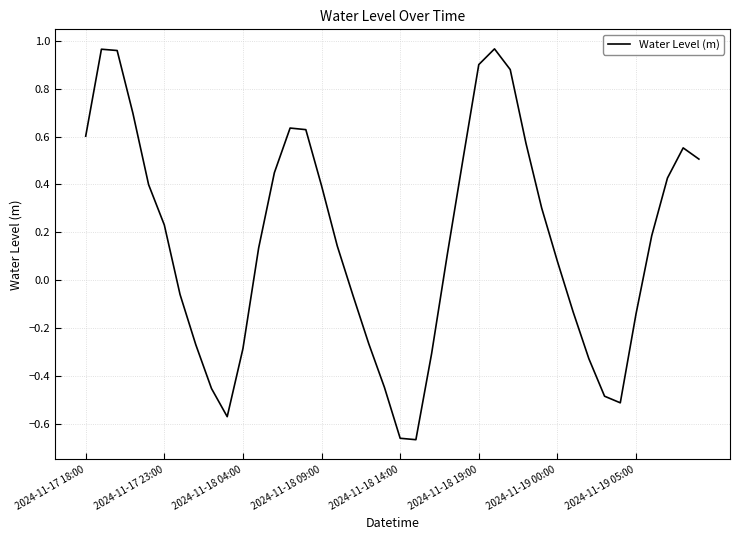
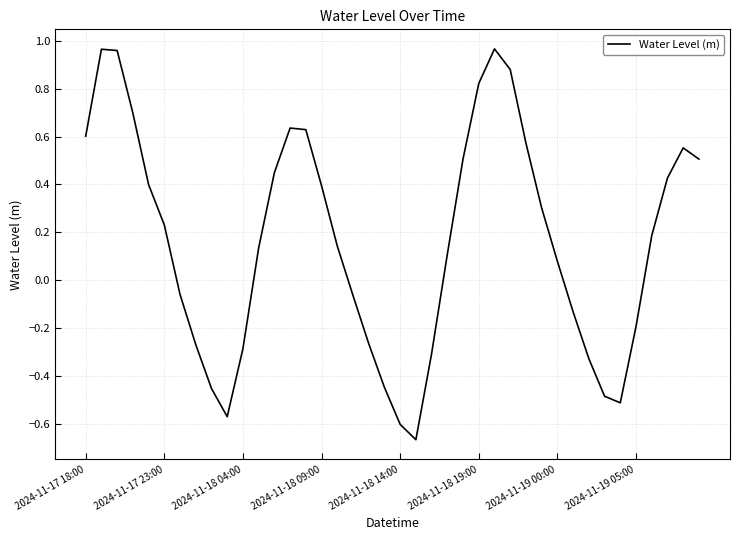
  {
    "2024-11-17 18:00": 0.60,
    "2024-11-17 23:00": 0.23,
    "2024-11-18 04:00": -0.29,
    "2024-11-18 09:00": 0.39,
-   "2024-11-18 14:00": -0.66,
-   "2024-11-18 19:00": 0.90,
+   "2024-11-18 14:00": -0.60,
+   "2024-11-18 19:00": 0.82,
    "2024-11-19 00:00": 0.08,
-   "2024-11-19 05:00": -0.14
+   "2024-11-19 05:00": -0.19
  }
